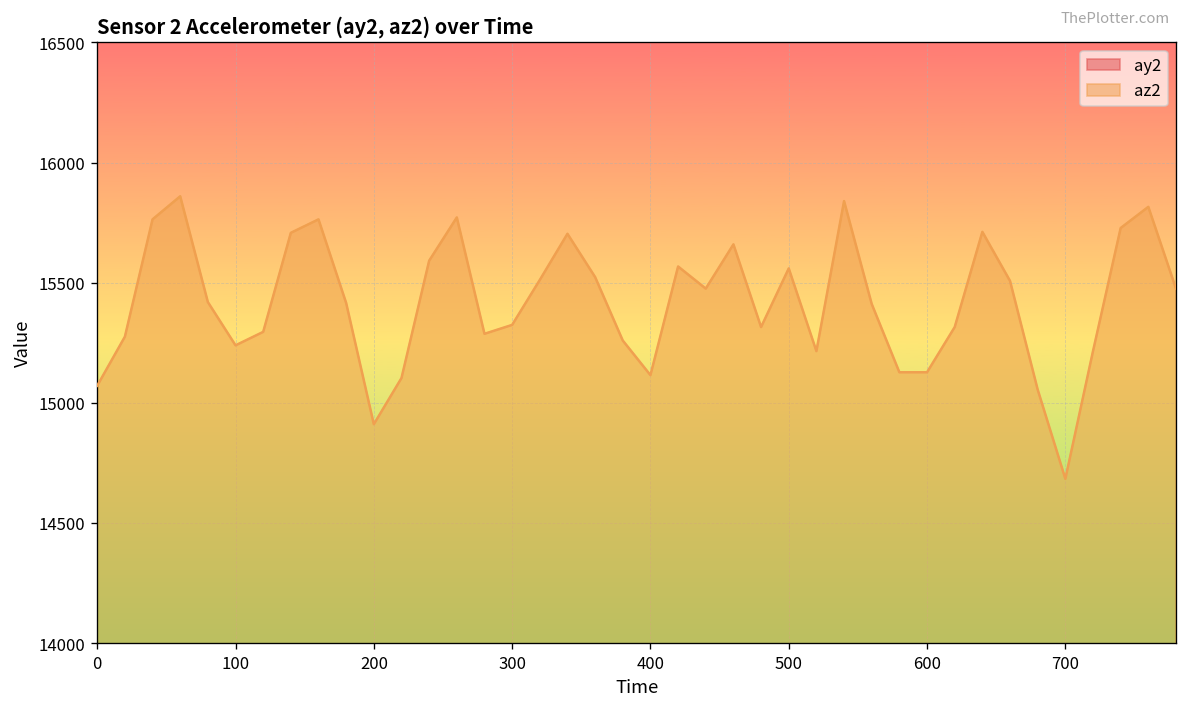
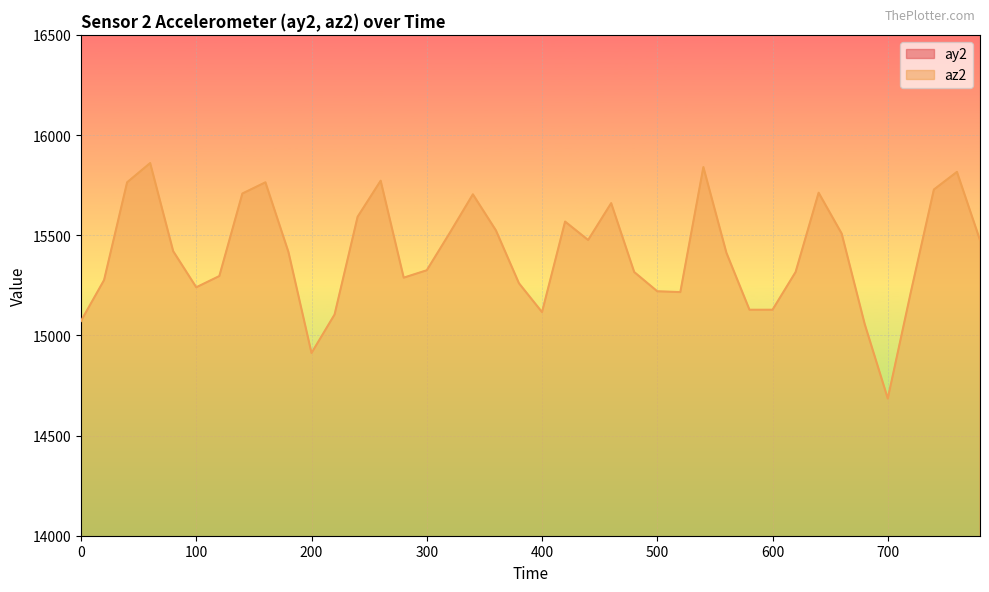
  {
    "az2": {
      "0": 15070,
      "100": 15240,
      "200": 14910,
      "300": 15330,
      "400": 15120,
-     "500": 15560,
+     "500": 15220,
      "600": 15130,
      "700": 14690
    }
  }
